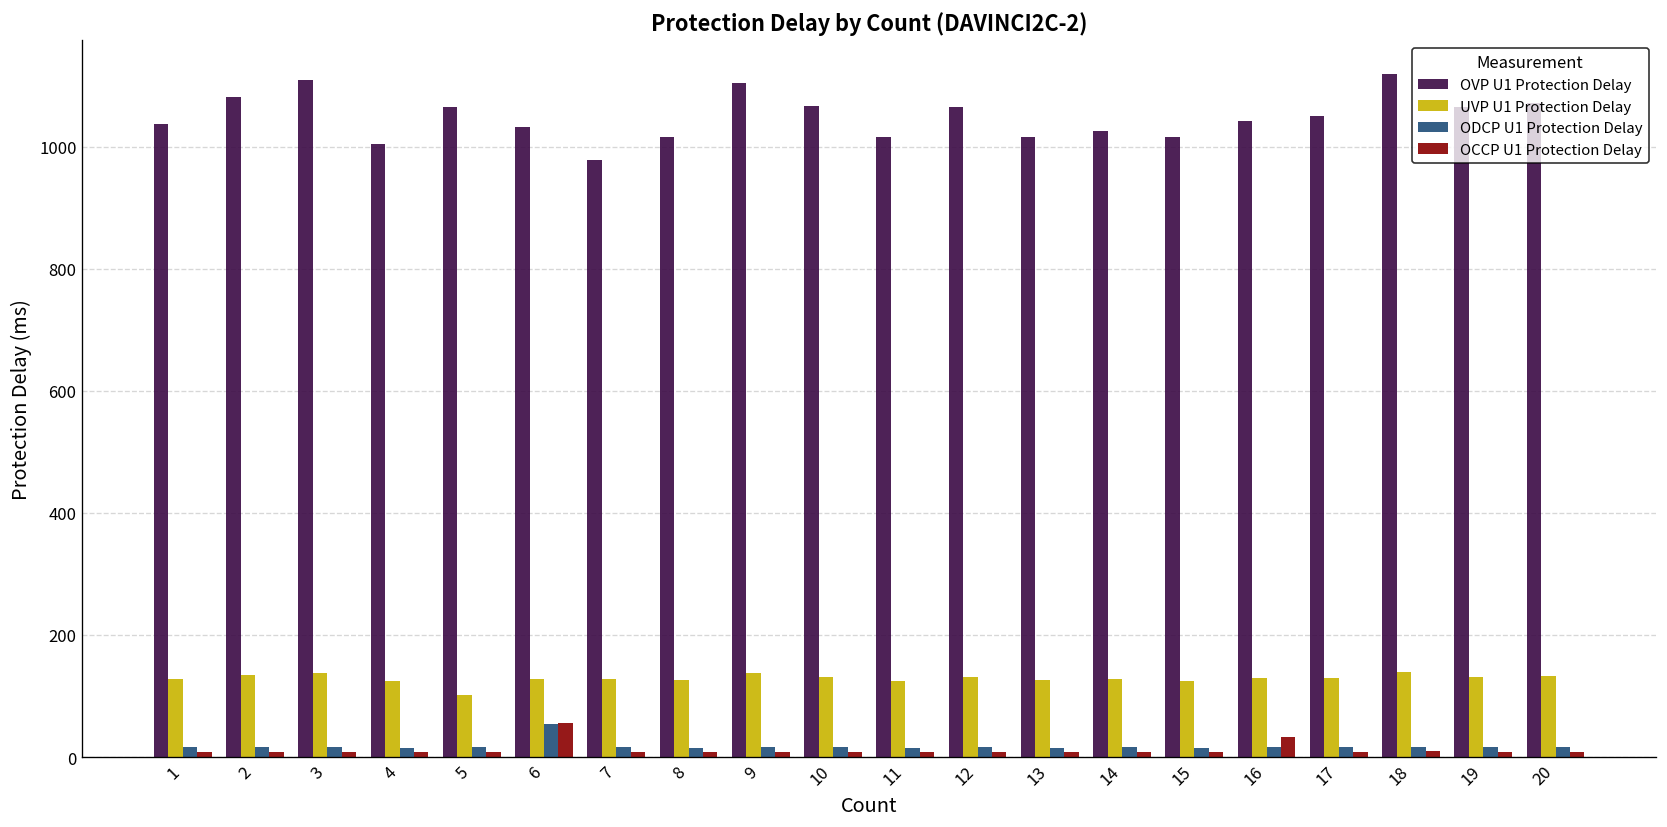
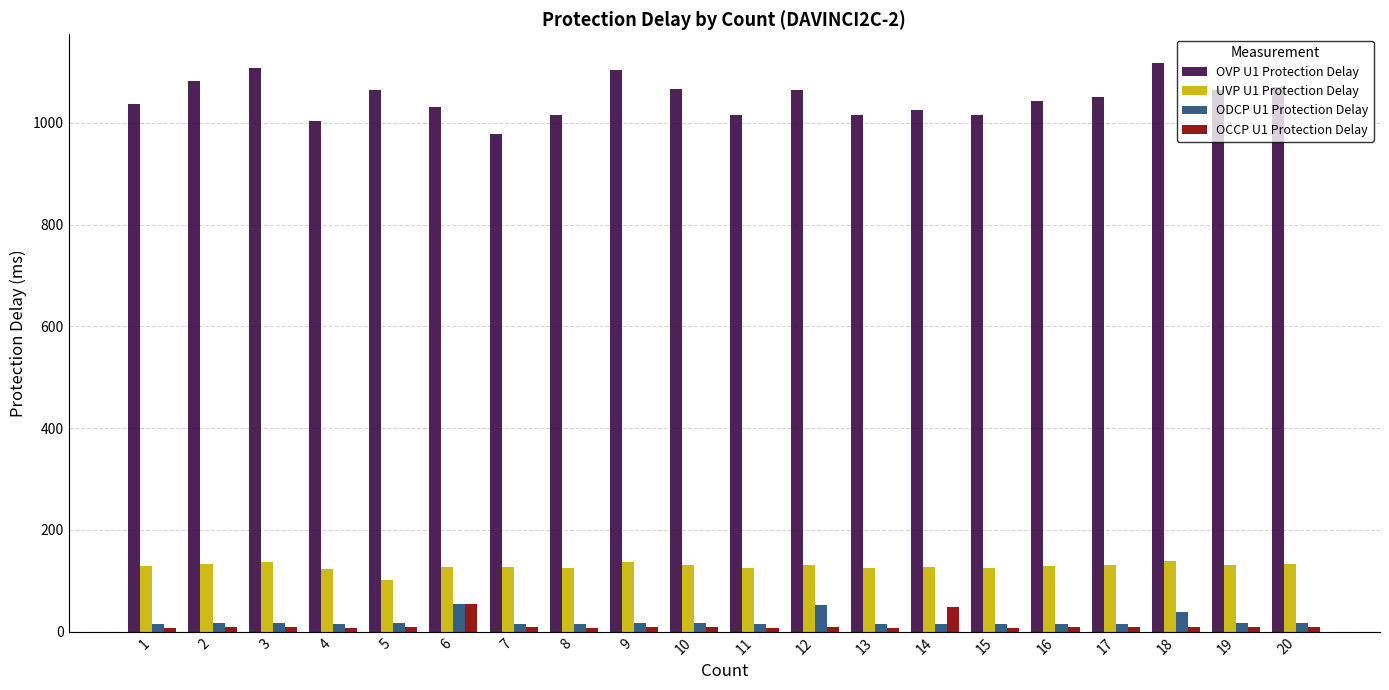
  {
    "OVP U1 Protection Delay": {
      "1": 1040,
      "2": 1080,
      "3": 1110,
      "4": 1000,
      "5": 1070,
      "6": 1030,
      "7": 980,
      "8": 1010,
      "9": 1100,
      "10": 1070,
      "11": 1010,
      "12": 1060,
      "13": 1020,
      "14": 1030,
      "15": 1020,
      "16": 1040,
      "17": 1050,
      "18": 1120
    },
    "UVP U1 Protection Delay": {
      "1": 130,
      "2": 130,
      "3": 140,
      "4": 120,
      "5": 100,
      "6": 130,
      "7": 130,
      "8": 130,
      "9": 140,
      "10": 130,
      "11": 130,
      "12": 130,
      "13": 130,
      "14": 130,
      "15": 130,
      "16": 130,
      "17": 130,
      "18": 140,
      "19": 130,
      "20": 130
    },
    "ODCP U1 Protection Delay": {
      "1": 20,
      "2": 20,
      "3": 20,
      "4": 20,
      "5": 20,
      "6": 50,
      "7": 20,
      "8": 20,
      "9": 20,
      "10": 20,
      "11": 20,
-     "12": 20,
+     "12": 50,
      "13": 20,
      "14": 20,
      "15": 20,
      "16": 20,
      "17": 20,
-     "18": 20,
+     "18": 40,
      "19": 20,
      "20": 20
    },
    "OCCP U1 Protection Delay": {
      "1": 10,
      "2": 10,
      "3": 10,
      "4": 10,
      "5": 10,
      "6": 60,
      "7": 10,
      "8": 10,
      "9": 10,
      "10": 10,
      "11": 10,
      "12": 10,
      "13": 10,
-     "14": 10,
+     "14": 50,
      "15": 10,
-     "16": 30,
+     "16": 10,
      "17": 10,
      "18": 10,
      "19": 10,
      "20": 10
    }
  }
